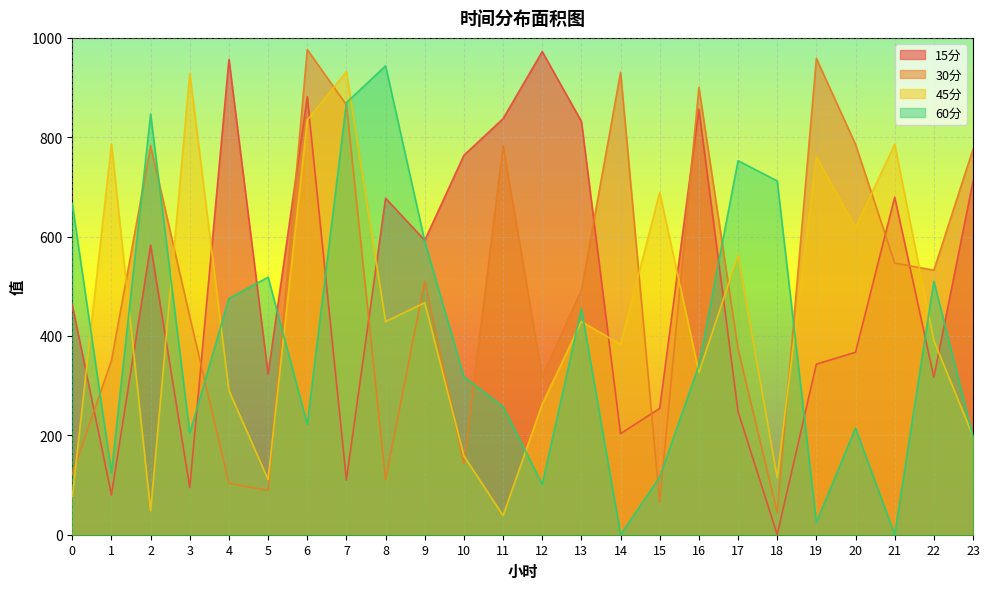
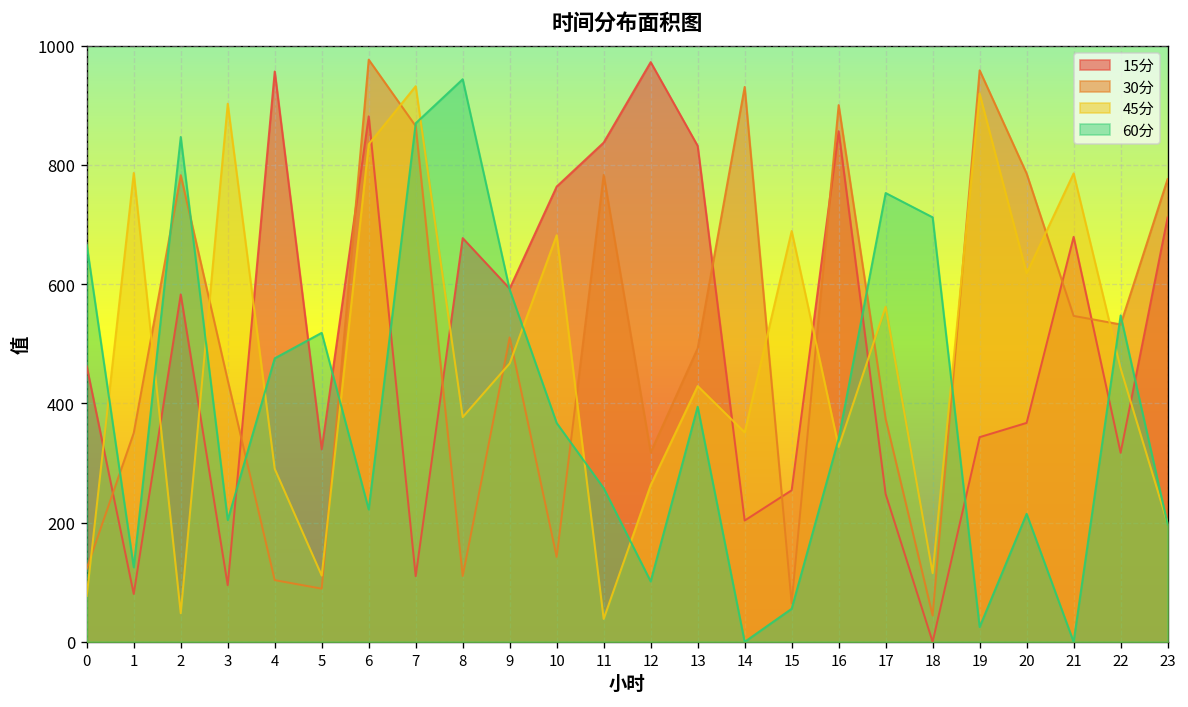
  {
    "45分": {
      "0": 80,
      "1": 790,
      "2": 50,
-     "3": 930,
+     "3": 900,
      "4": 290,
      "5": 110,
      "6": 830,
      "7": 930,
-     "8": 430,
+     "8": 380,
      "9": 470,
-     "10": 160,
+     "10": 680,
      "11": 40,
      "12": 260,
      "13": 430,
-     "14": 380,
+     "14": 350,
      "15": 690,
      "16": 330,
      "17": 560,
      "18": 120,
-     "19": 760,
+     "19": 920,
      "20": 620,
      "21": 790,
-     "22": 390
+     "22": 460
    },
    "60分": {
      "0": 670,
      "1": 130,
      "2": 850,
      "3": 200,
      "4": 480,
      "5": 520,
      "6": 220,
      "8": 940,
-     "10": 320,
+     "10": 370,
      "11": 260,
      "12": 100,
-     "13": 450,
+     "13": 390,
      "14": 0,
-     "15": 120,
+     "15": 60,
      "16": 340,
      "17": 750,
      "18": 710,
      "19": 20,
      "20": 210,
      "21": 0,
-     "22": 510
+     "22": 550
    }
  }
